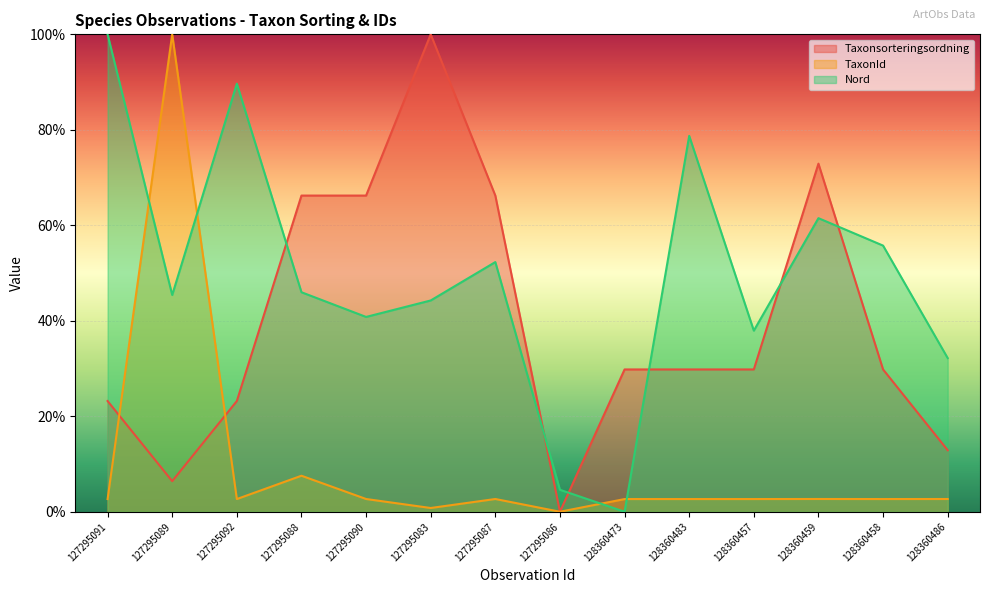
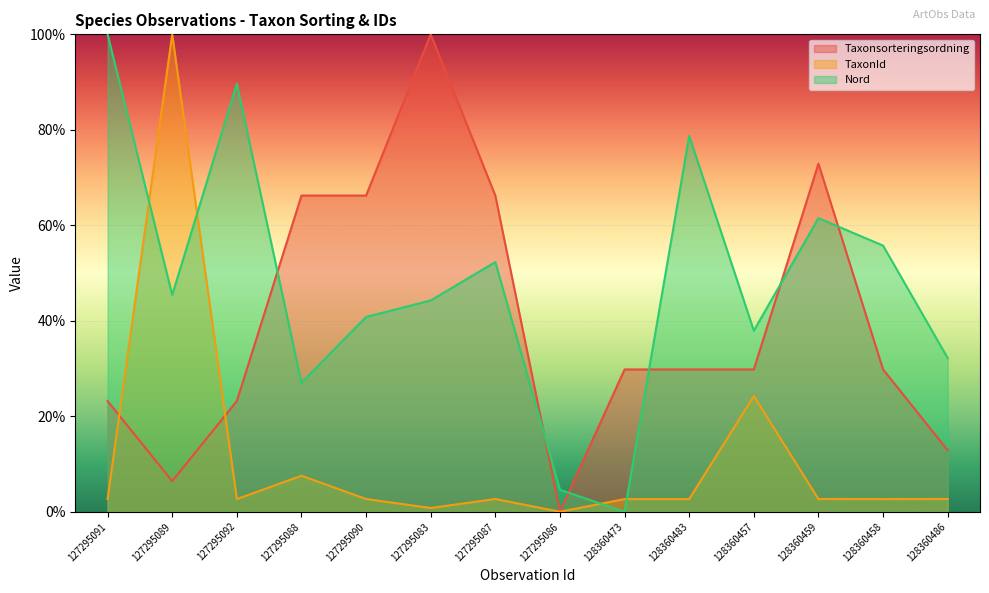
  {
    "Taxonsorteringsordning": {
      "127295091": "23%",
      "127295089": "6%",
      "127295092": "23%",
      "127295088": "66%",
      "127295090": "66%",
      "127295083": "100%",
      "127295087": "66%",
      "128360473": "30%",
      "128360483": "30%",
      "128360457": "30%",
      "128360459": "73%",
      "128360458": "30%",
      "128360486": "13%"
    },
    "TaxonId": {
      "127295091": "3%",
      "127295089": "100%",
      "127295092": "3%",
      "127295088": "8%",
      "127295090": "3%",
      "127295083": "1%",
      "127295087": "3%",
      "128360473": "3%",
      "128360483": "3%",
-     "128360457": "3%",
+     "128360457": "24%",
      "128360459": "3%",
      "128360458": "3%",
      "128360486": "3%"
    },
    "Nord": {
      "127295091": "100%",
      "127295089": "45%",
      "127295092": "90%",
-     "127295088": "46%",
+     "127295088": "27%",
      "127295090": "41%",
      "127295083": "44%",
      "127295087": "52%",
      "127295086": "5%",
      "128360473": "0%",
      "128360483": "79%",
      "128360457": "38%",
      "128360459": "61%",
      "128360458": "56%",
      "128360486": "32%"
    }
  }
